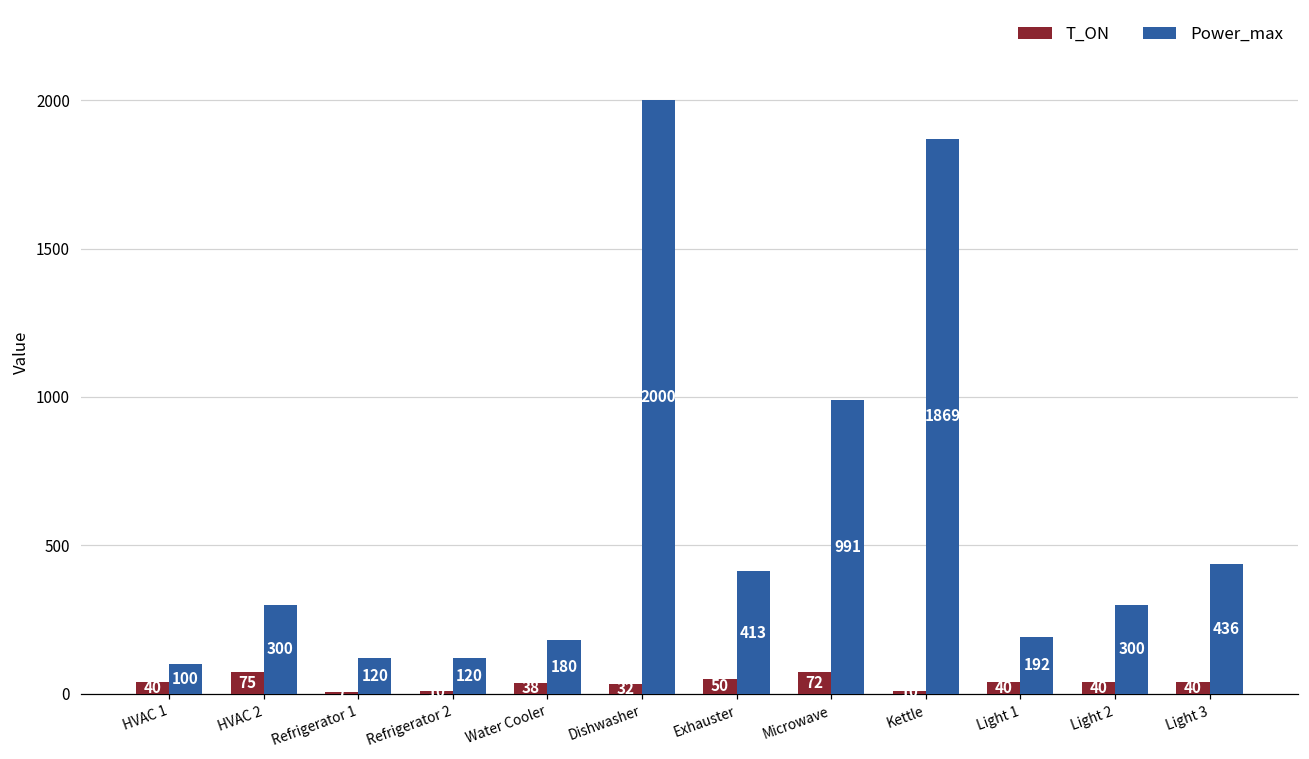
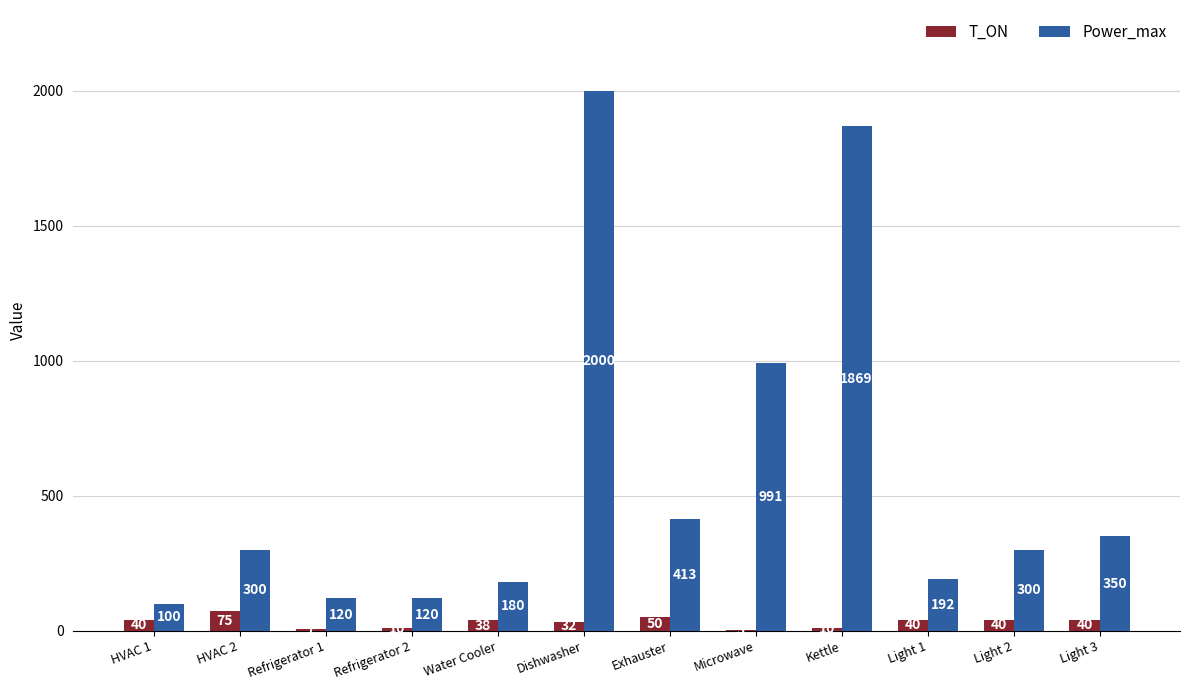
  {
    "T_ON": {
      "Refrigerator 2": 10,
-     "Microwave": 70,
+     "Microwave": 0,
      "Kettle": 10
    },
    "Power_max": {
      "HVAC 1": 100,
      "HVAC 2": 300,
      "Refrigerator 1": 120,
      "Refrigerator 2": 120,
      "Water Cooler": 180,
      "Dishwasher": 2000,
      "Exhauster": 413,
      "Microwave": 991,
      "Kettle": 1869,
      "Light 1": 192,
      "Light 2": 300,
-     "Light 3": 436
+     "Light 3": 350
    }
  }
